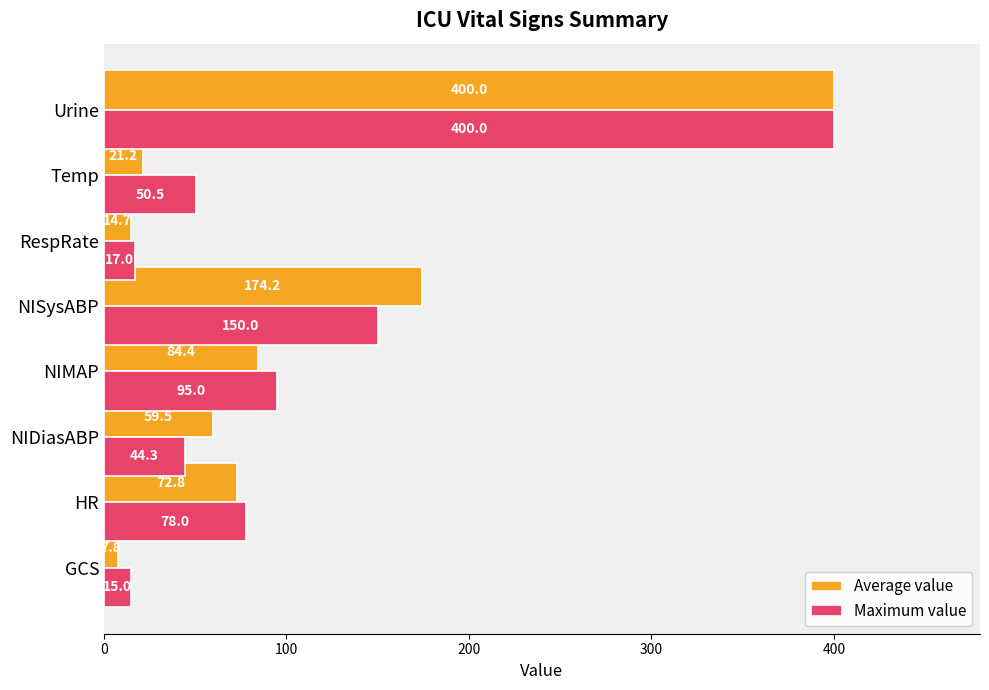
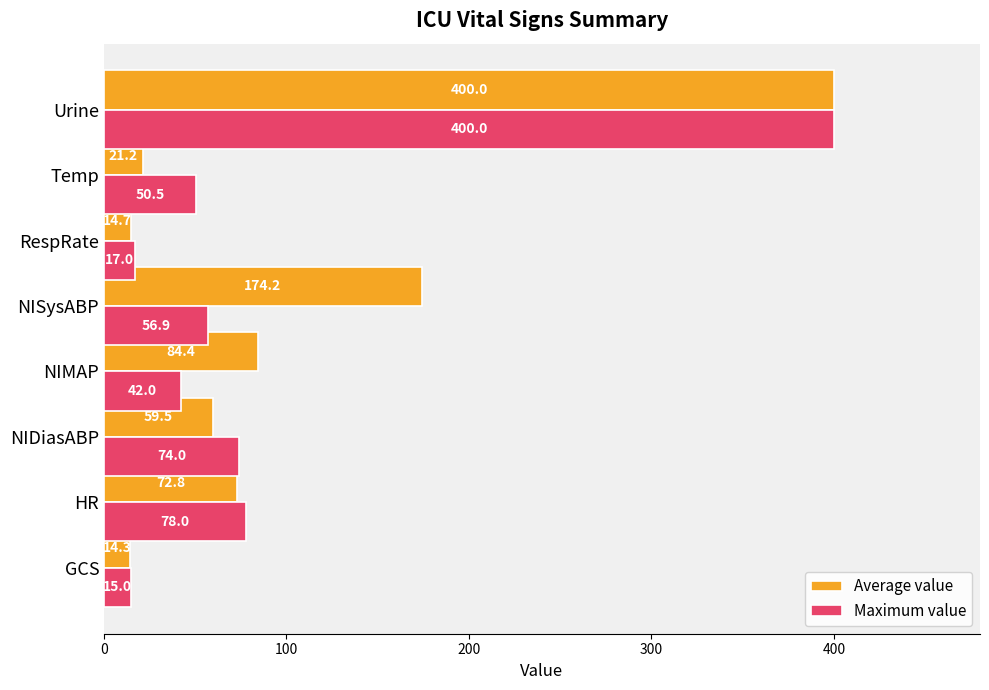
  {
    "Average value": {
-     "GCS": 8
+     "GCS": 14
    },
    "Maximum value": {
      "Urine": 400.0,
      "Temp": 50.5,
      "RespRate": 17.0,
-     "NISysABP": 150.0,
-     "NIMAP": 95.0,
-     "NIDiasABP": 44.3,
+     "NISysABP": 56.9,
+     "NIMAP": 42.0,
+     "NIDiasABP": 74.0,
      "HR": 78.0,
      "GCS": 15.0
    }
  }
